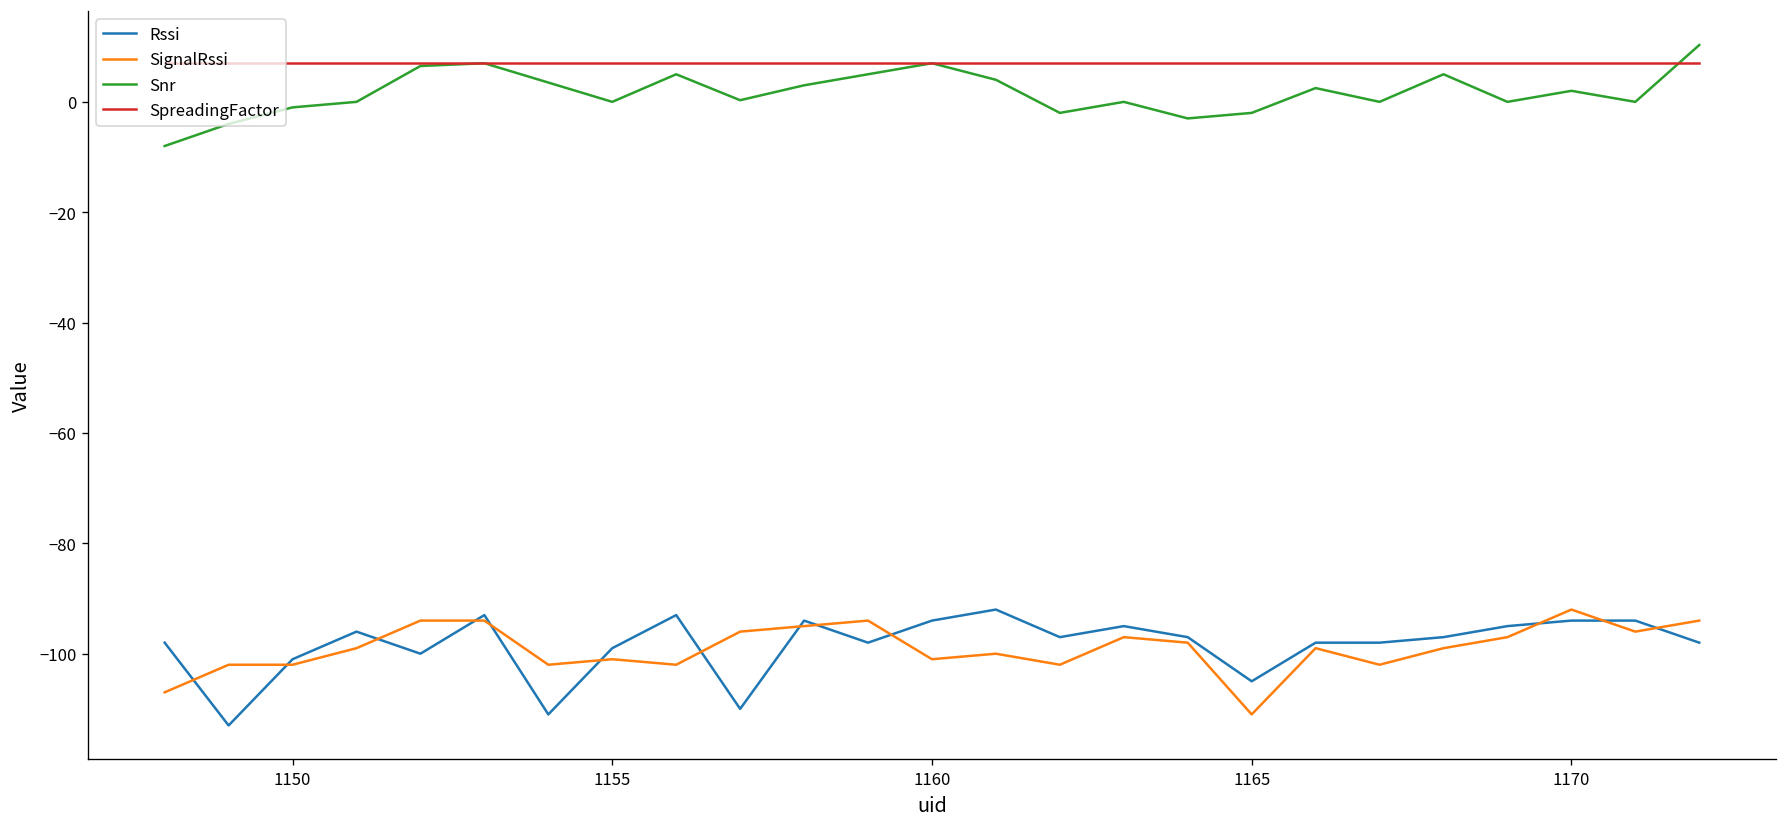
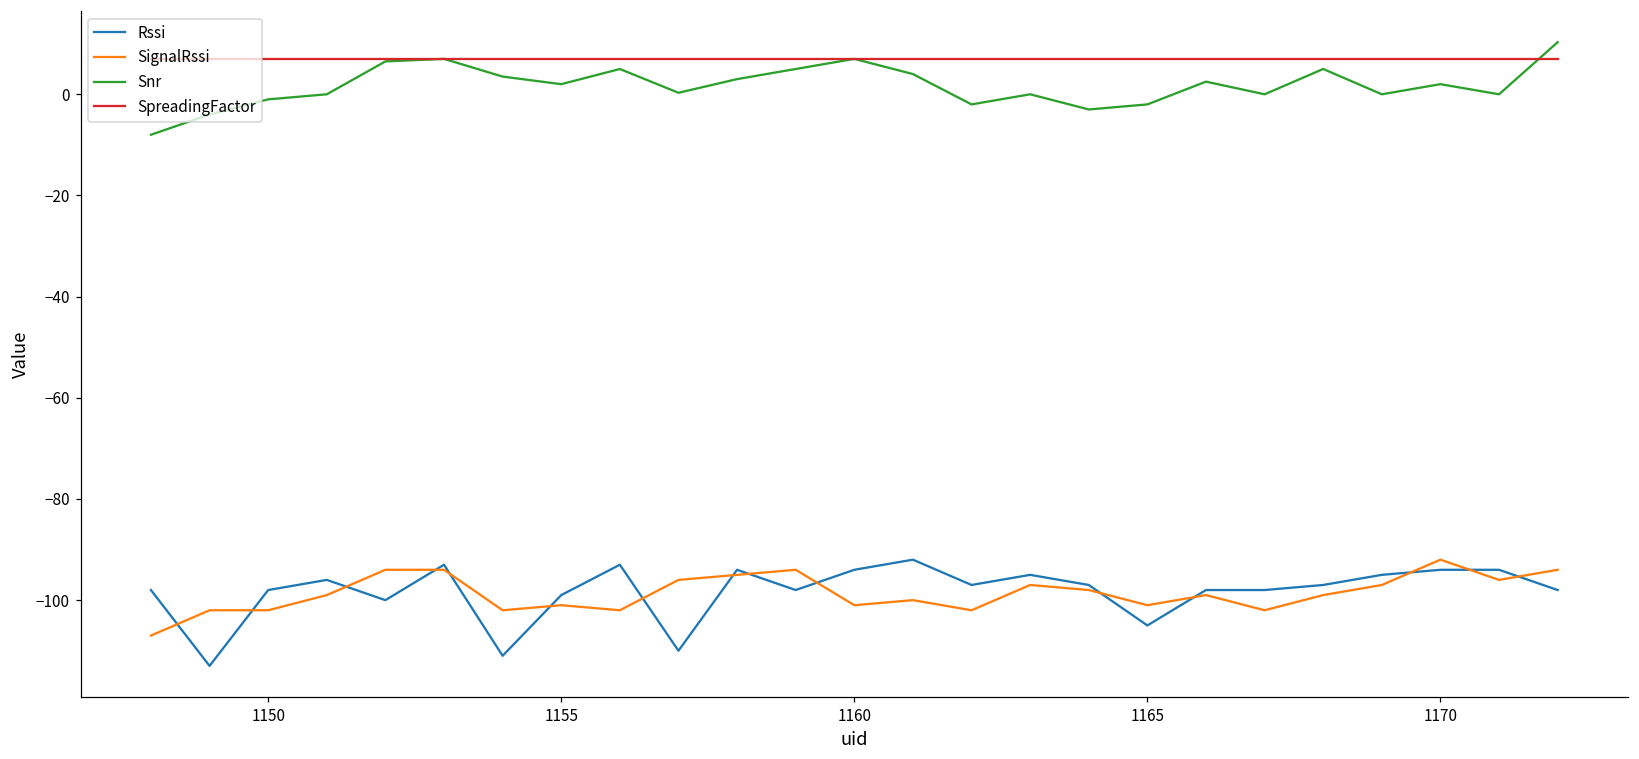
  {
    "Rssi": {
-     "1150": -101,
+     "1150": -98,
      "1155": -99,
      "1160": -94,
      "1165": -105,
      "1170": -94
    },
    "SignalRssi": {
      "1150": -102,
      "1155": -101,
      "1160": -101,
-     "1165": -111,
+     "1165": -101,
      "1170": -92
    },
    "Snr": {
      "1150": -1,
-     "1155": 0,
+     "1155": 2,
      "1165": -2,
      "1170": 2
    },
    "SpreadingFactor": {
      "1150": 7,
      "1155": 7,
      "1165": 7,
      "1170": 7
    }
  }
